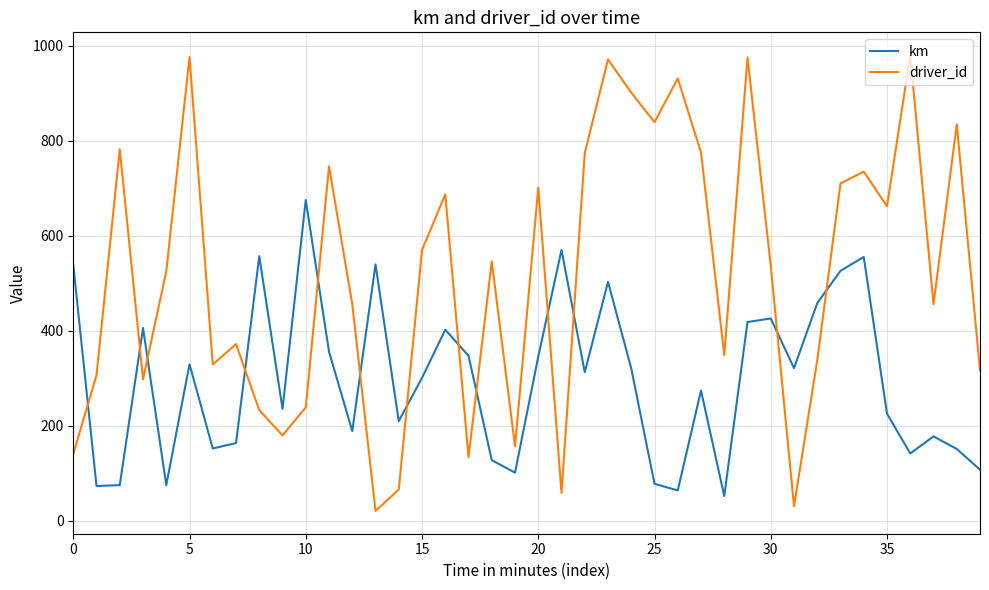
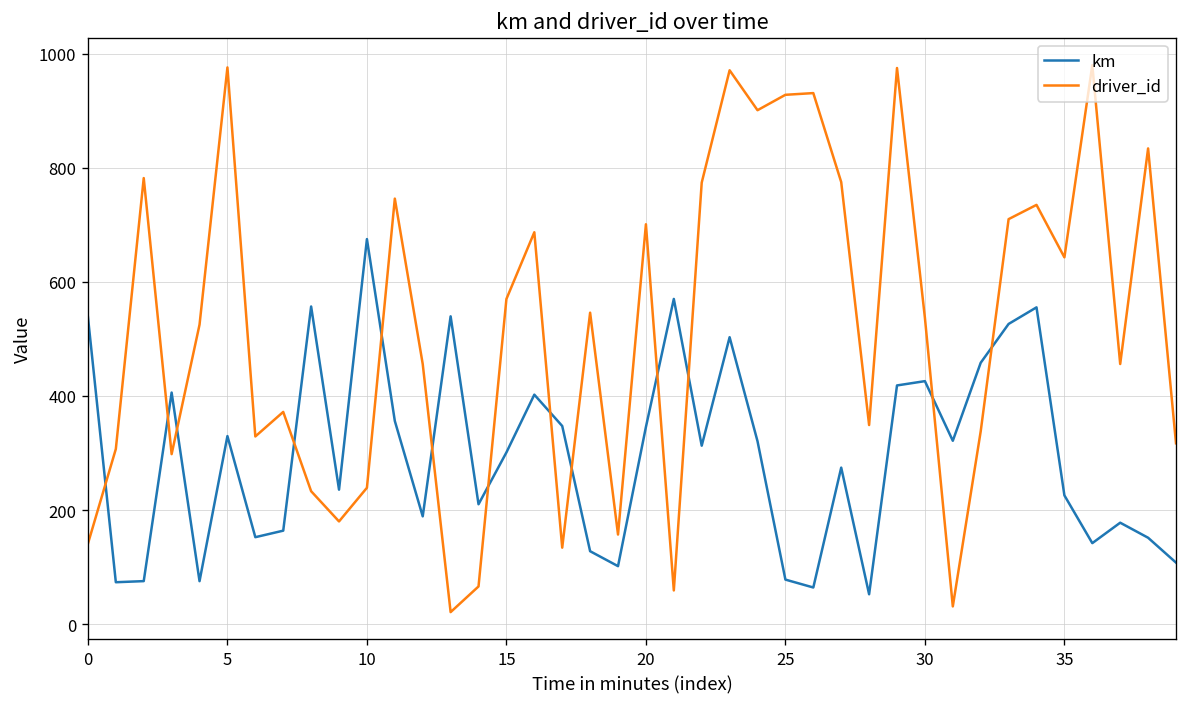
  {
    "km": {
      "0": 540,
      "5": 330,
      "10": 680,
      "15": 300,
      "20": 350,
      "25": 80,
      "30": 430,
      "35": 230
    },
    "driver_id": {
      "0": 140,
      "5": 980,
      "10": 240,
      "15": 570,
      "20": 700,
-     "25": 840,
+     "25": 930,
      "30": 540,
-     "35": 660
+     "35": 640
    }
  }
